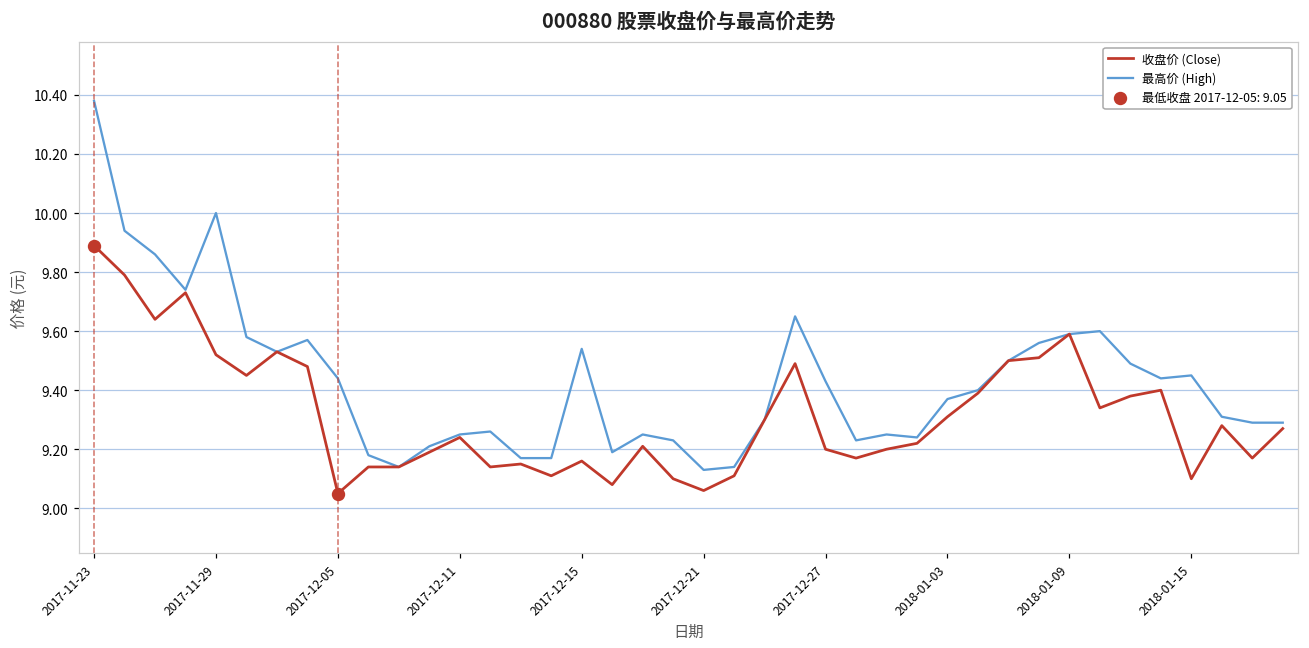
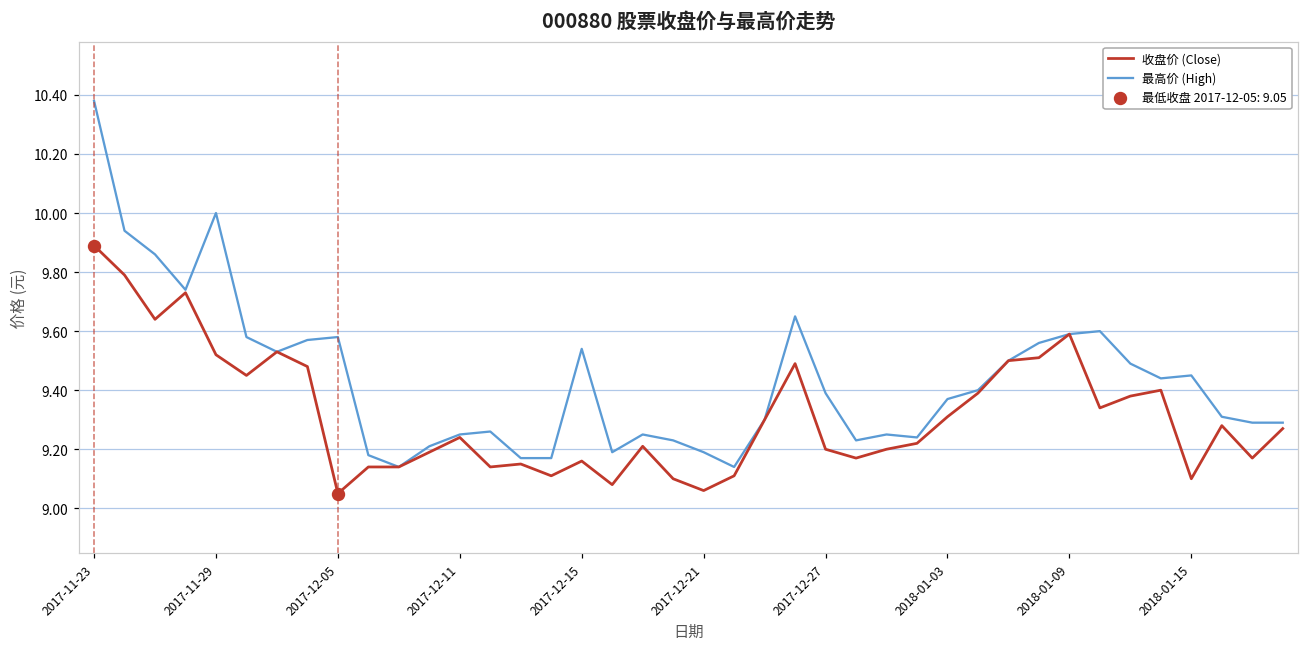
  {
    "最高价 (High)": {
      "2017-11-23": 10.38,
      "2017-11-29": 10.00,
-     "2017-12-05": 9.44,
+     "2017-12-05": 9.58,
      "2017-12-11": 9.25,
      "2017-12-15": 9.54,
-     "2017-12-21": 9.13,
-     "2017-12-27": 9.43,
+     "2017-12-21": 9.19,
+     "2017-12-27": 9.39,
      "2018-01-03": 9.37,
      "2018-01-15": 9.45
    }
  }
